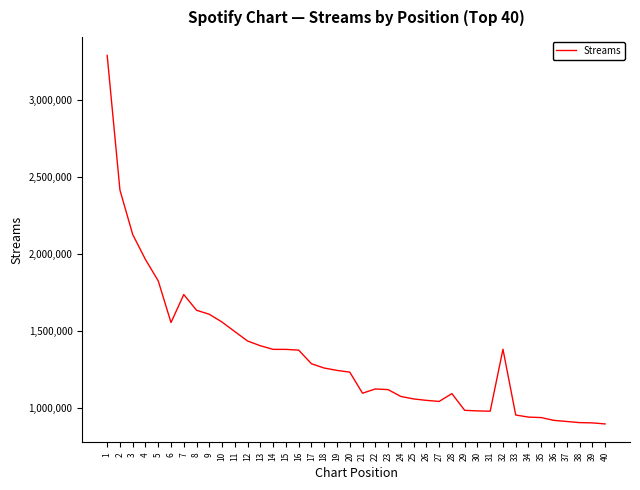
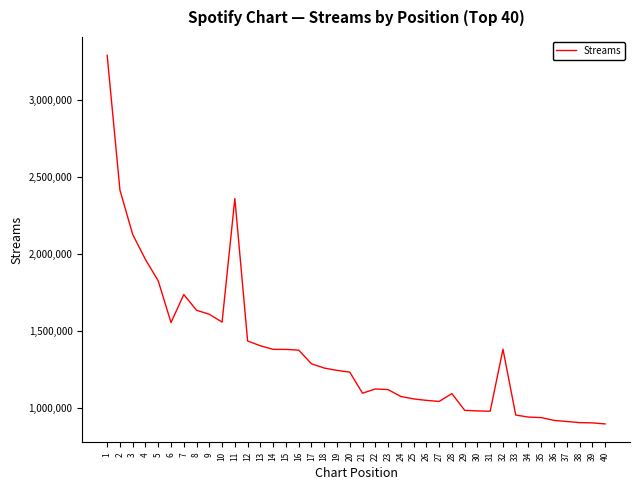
  {
    "1": "3,290,000",
    "2": "2,420,000",
    "3": "2,130,000",
    "4": "1,960,000",
    "5": "1,830,000",
    "6": "1,550,000",
    "7": "1,740,000",
    "8": "1,630,000",
    "9": "1,610,000",
    "10": "1,560,000",
-   "11": "1,500,000",
+   "11": "2,360,000",
    "12": "1,430,000",
    "13": "1,400,000",
    "14": "1,380,000",
    "15": "1,380,000",
    "16": "1,380,000",
    "17": "1,290,000",
    "18": "1,260,000",
    "19": "1,240,000",
    "20": "1,230,000",
    "21": "1,100,000",
    "22": "1,120,000",
    "23": "1,120,000",
    "24": "1,070,000",
    "25": "1,060,000",
    "26": "1,050,000",
    "27": "1,040,000",
    "28": "1,090,000",
    "29": "980,000",
    "30": "980,000",
    "31": "980,000",
    "32": "1,380,000",
    "33": "950,000",
    "34": "940,000",
    "35": "940,000",
    "36": "920,000",
    "37": "910,000",
    "38": "900,000",
    "39": "900,000",
    "40": "900,000"
  }
